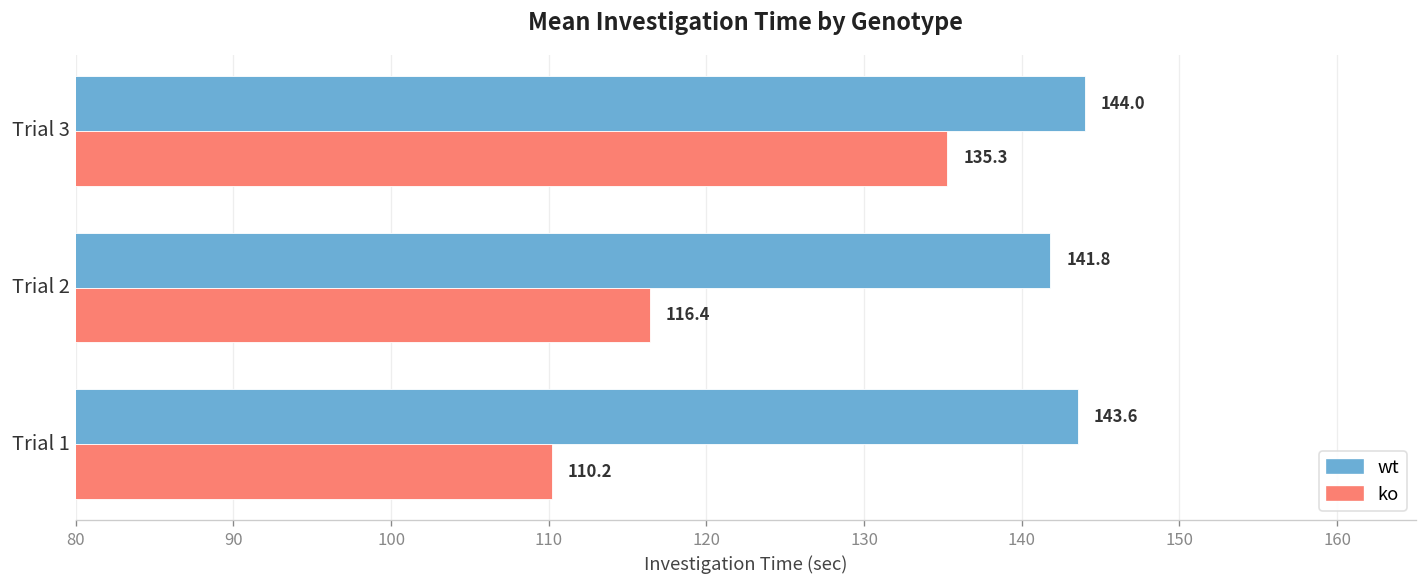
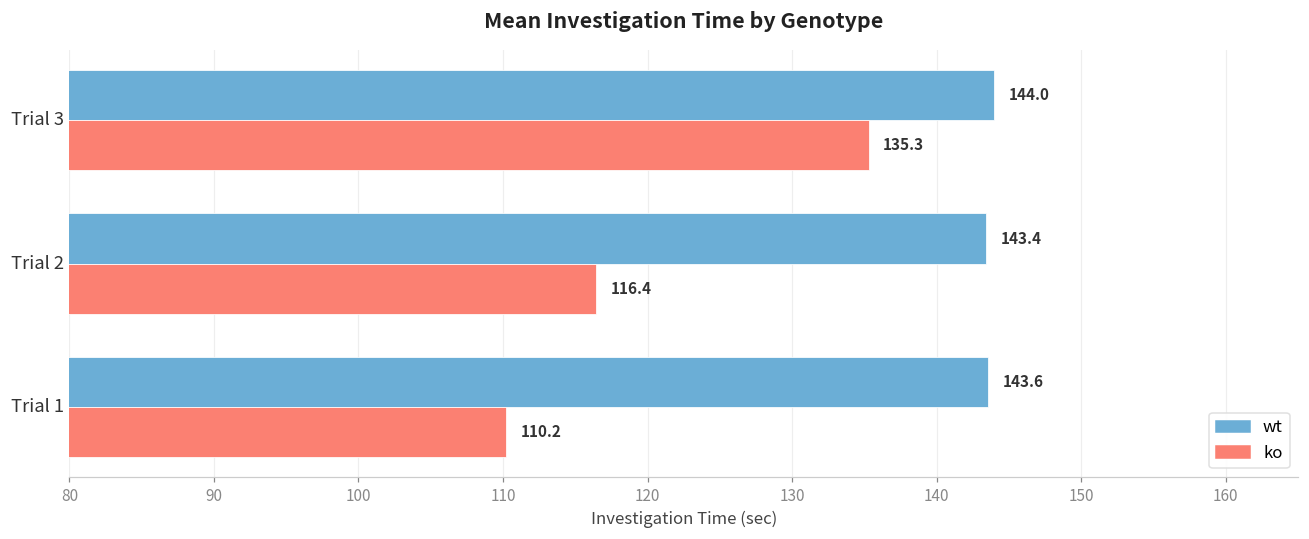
  {
    "wt": {
      "Trial 3": 144.0,
-     "Trial 2": 141.8,
+     "Trial 2": 143.4,
      "Trial 1": 143.6
    },
    "ko": {
      "Trial 3": 135.3,
      "Trial 2": 116.4,
      "Trial 1": 110.2
    }
  }
